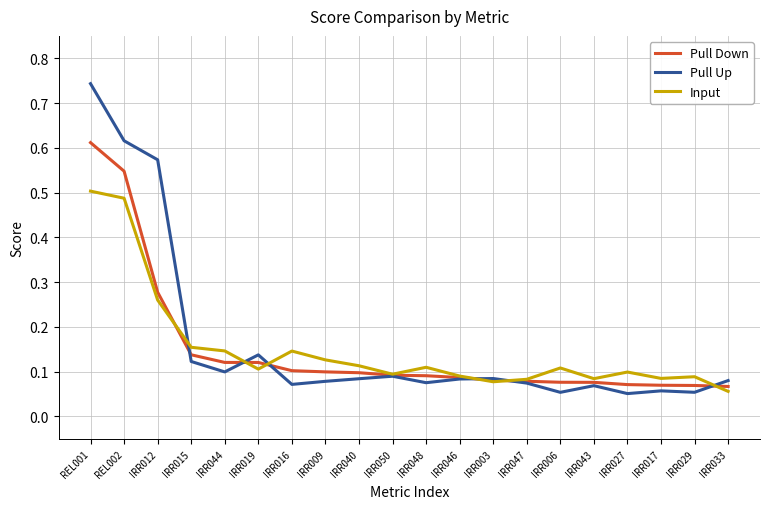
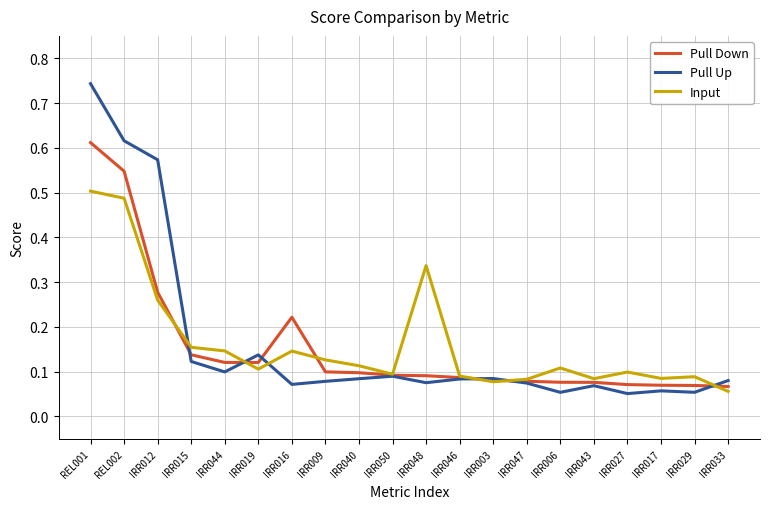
  {
    "Pull Down": {
      "REL001": 0.61,
      "REL002": 0.55,
      "IRR012": 0.28,
      "IRR015": 0.14,
      "IRR044": 0.12,
      "IRR019": 0.12,
-     "IRR016": 0.10,
+     "IRR016": 0.22,
      "IRR009": 0.10,
      "IRR040": 0.10,
      "IRR048": 0.09,
      "IRR006": 0.08,
      "IRR043": 0.08,
      "IRR027": 0.07,
      "IRR017": 0.07,
      "IRR029": 0.07,
      "IRR033": 0.07
    },
    "Pull Up": {
      "REL001": 0.74,
      "REL002": 0.62,
      "IRR012": 0.57,
      "IRR015": 0.12,
      "IRR044": 0.10,
      "IRR019": 0.14,
      "IRR016": 0.07,
      "IRR009": 0.08,
      "IRR040": 0.08,
      "IRR048": 0.08,
      "IRR006": 0.05,
      "IRR043": 0.07,
      "IRR027": 0.05,
      "IRR017": 0.06,
      "IRR029": 0.05,
      "IRR033": 0.08
    },
    "Input": {
      "REL001": 0.50,
      "REL002": 0.49,
      "IRR012": 0.26,
      "IRR015": 0.15,
      "IRR044": 0.15,
      "IRR019": 0.11,
      "IRR016": 0.15,
      "IRR009": 0.13,
      "IRR040": 0.11,
-     "IRR048": 0.11,
+     "IRR048": 0.34,
      "IRR006": 0.11,
      "IRR043": 0.08,
      "IRR027": 0.10,
      "IRR017": 0.08,
      "IRR029": 0.09,
      "IRR033": 0.06
    }
  }
